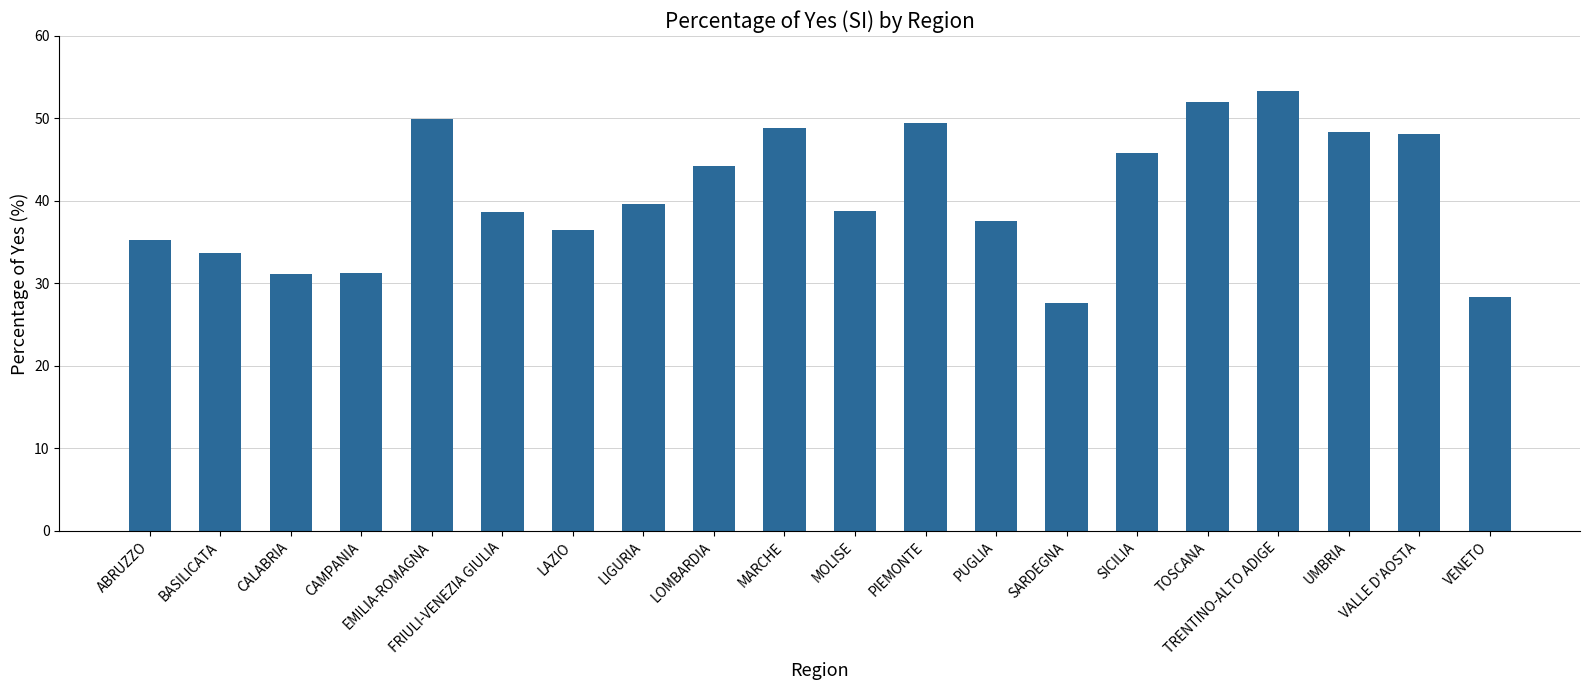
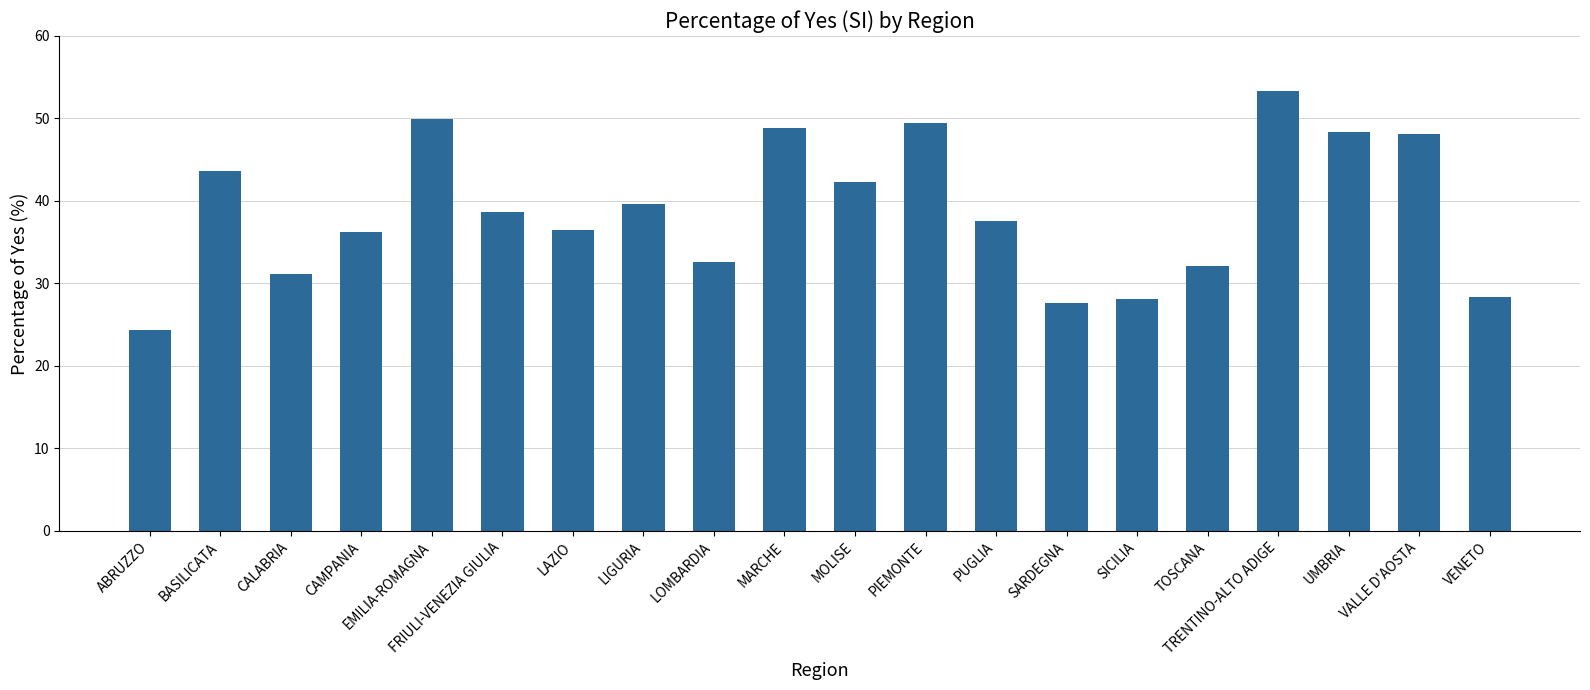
  {
-   "ABRUZZO": 35,
-   "BASILICATA": 34,
+   "ABRUZZO": 24,
+   "BASILICATA": 44,
    "CALABRIA": 31,
-   "CAMPANIA": 31,
+   "CAMPANIA": 36,
    "EMILIA-ROMAGNA": 50,
    "FRIULI-VENEZIA GIULIA": 39,
    "LAZIO": 36,
    "LIGURIA": 40,
-   "LOMBARDIA": 44,
+   "LOMBARDIA": 33,
    "MARCHE": 49,
-   "MOLISE": 39,
+   "MOLISE": 42,
    "PIEMONTE": 49,
    "PUGLIA": 38,
    "SARDEGNA": 28,
-   "SICILIA": 46,
-   "TOSCANA": 52,
+   "SICILIA": 28,
+   "TOSCANA": 32,
    "TRENTINO-ALTO ADIGE": 53,
    "UMBRIA": 48,
    "VALLE D'AOSTA": 48,
    "VENETO": 28
  }
